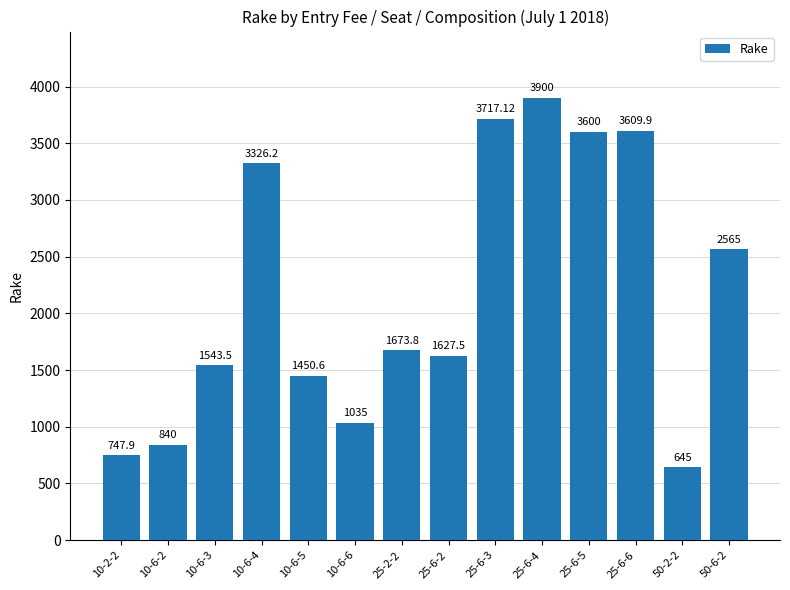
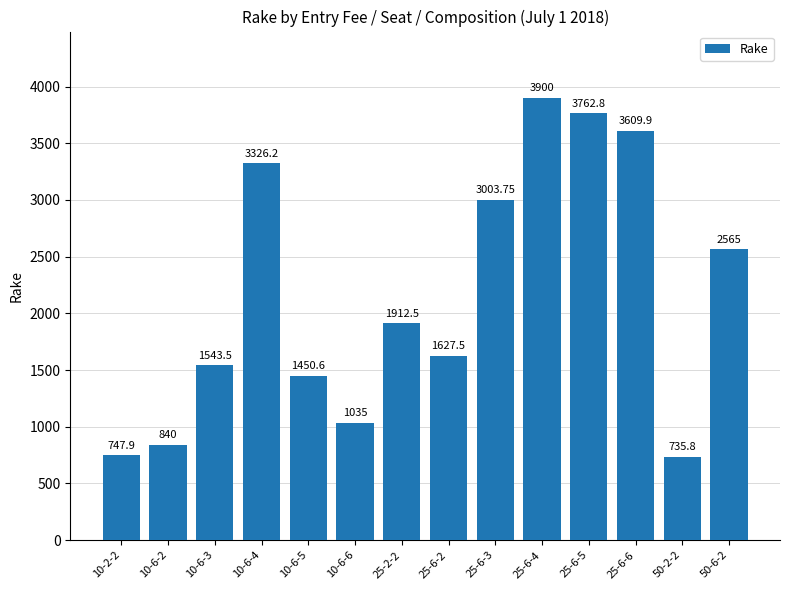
  {
    "10-2-2": 747.9,
    "10-6-2": 840,
    "10-6-3": 1543.5,
    "10-6-4": 3326.2,
    "10-6-5": 1450.6,
    "10-6-6": 1035,
-   "25-2-2": 1673.8,
+   "25-2-2": 1912.5,
    "25-6-2": 1627.5,
-   "25-6-3": 3717.12,
+   "25-6-3": 3003.75,
    "25-6-4": 3900,
-   "25-6-5": 3600,
+   "25-6-5": 3762.8,
    "25-6-6": 3609.9,
-   "50-2-2": 645,
+   "50-2-2": 735.8,
    "50-6-2": 2565
  }
